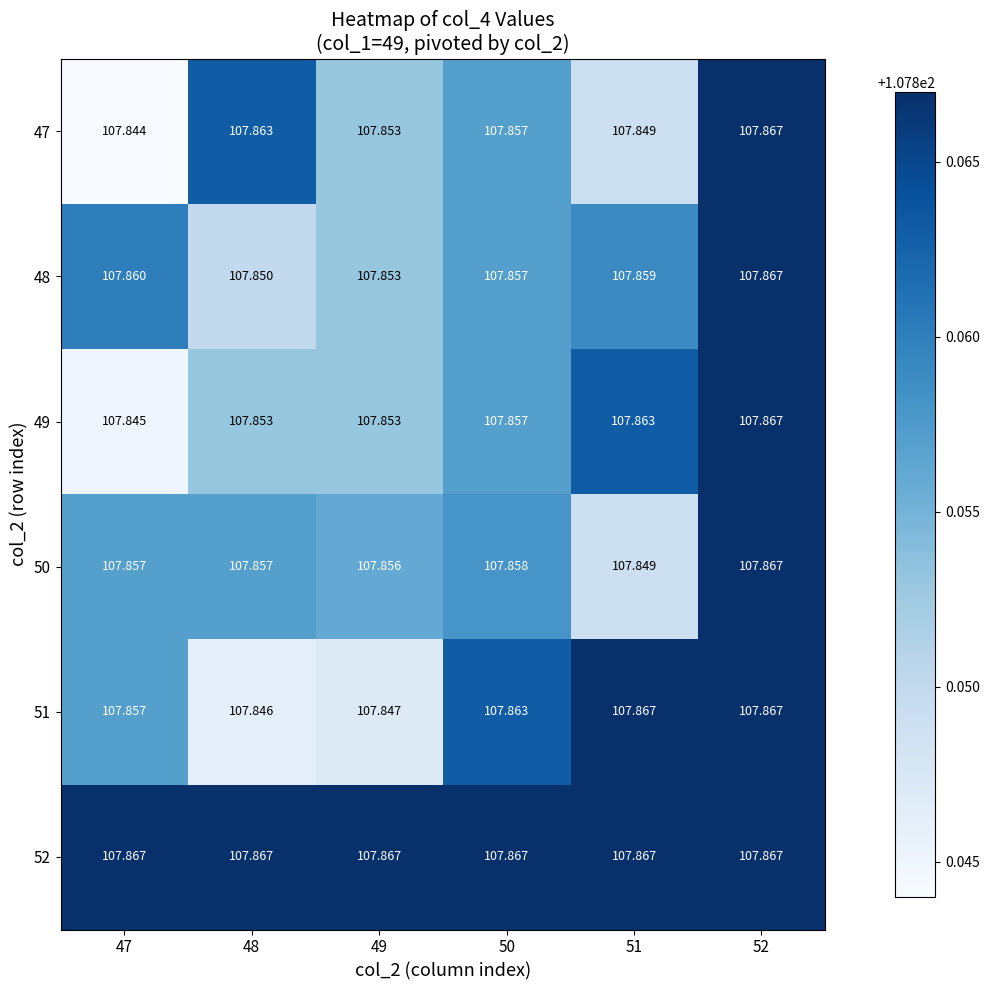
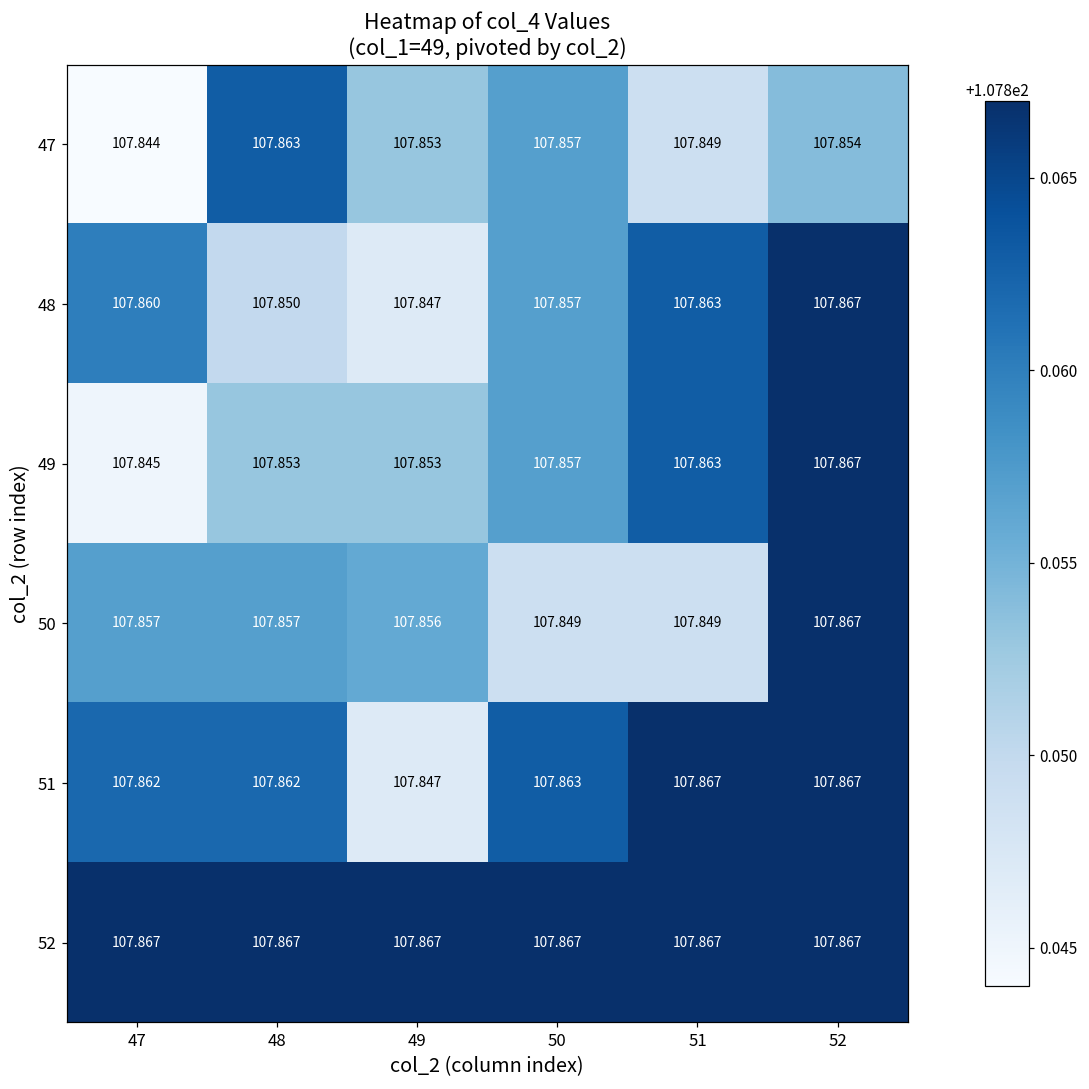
  {
    "47": {
      "47": 107.844,
      "48": 107.863,
      "49": 107.853,
      "50": 107.857,
      "51": 107.849,
-     "52": 107.867
+     "52": 107.854
    },
    "48": {
      "47": 107.860,
      "48": 107.850,
-     "49": 107.853,
+     "49": 107.847,
      "50": 107.857,
-     "51": 107.859,
+     "51": 107.863,
      "52": 107.867
    },
    "49": {
      "47": 107.845,
      "48": 107.853,
      "49": 107.853,
      "50": 107.857,
      "51": 107.863,
      "52": 107.867
    },
    "50": {
      "47": 107.857,
      "48": 107.857,
      "49": 107.856,
-     "50": 107.858,
+     "50": 107.849,
      "51": 107.849,
      "52": 107.867
    },
    "51": {
-     "47": 107.857,
-     "48": 107.846,
+     "47": 107.862,
+     "48": 107.862,
      "49": 107.847,
      "50": 107.863,
      "51": 107.867,
      "52": 107.867
    },
    "52": {
      "47": 107.867,
      "48": 107.867,
      "49": 107.867,
      "50": 107.867,
      "51": 107.867,
      "52": 107.867
    }
  }
